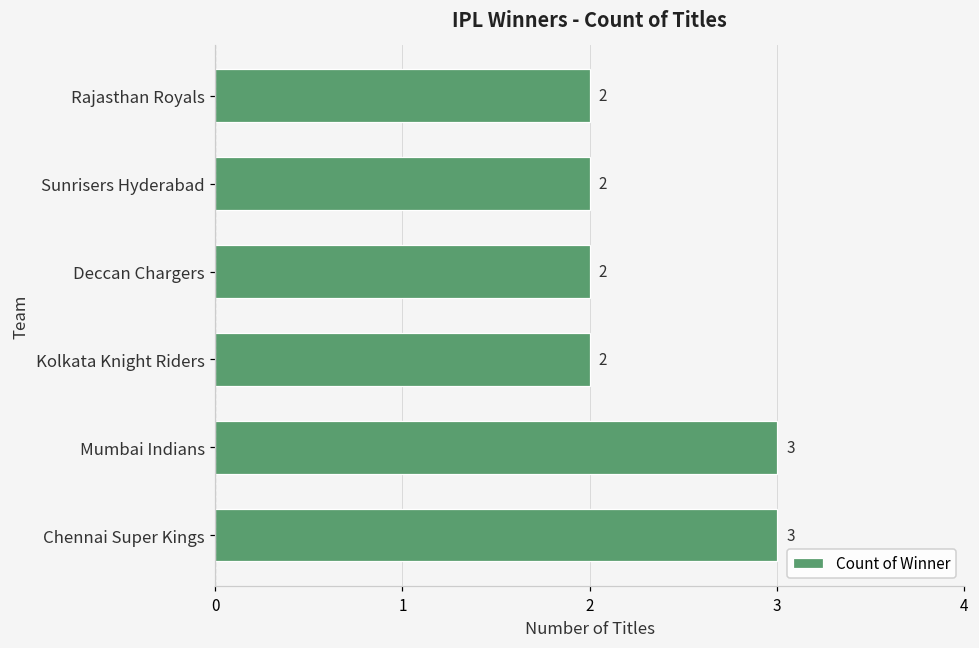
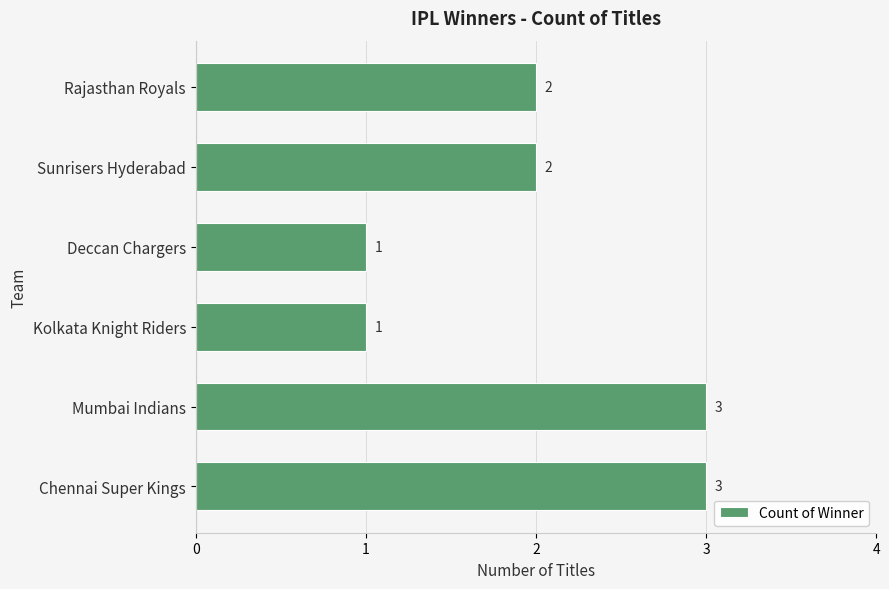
  {
    "Rajasthan Royals": 2,
    "Sunrisers Hyderabad": 2,
-   "Deccan Chargers": 2,
-   "Kolkata Knight Riders": 2,
+   "Deccan Chargers": 1,
+   "Kolkata Knight Riders": 1,
    "Mumbai Indians": 3,
    "Chennai Super Kings": 3
  }
